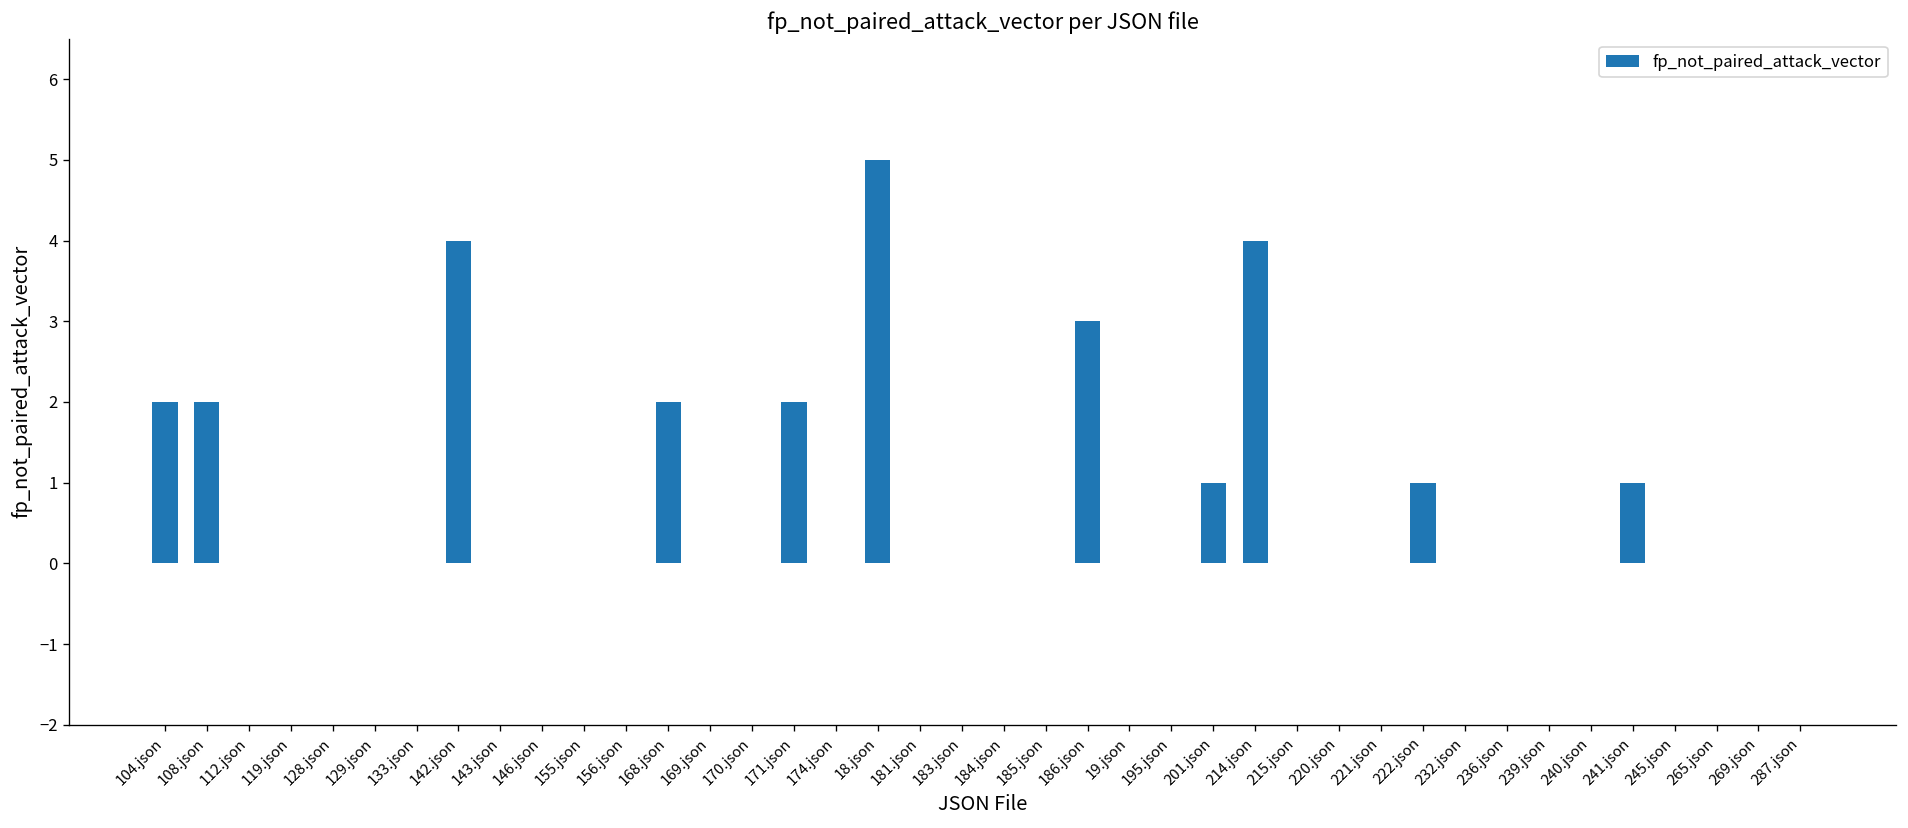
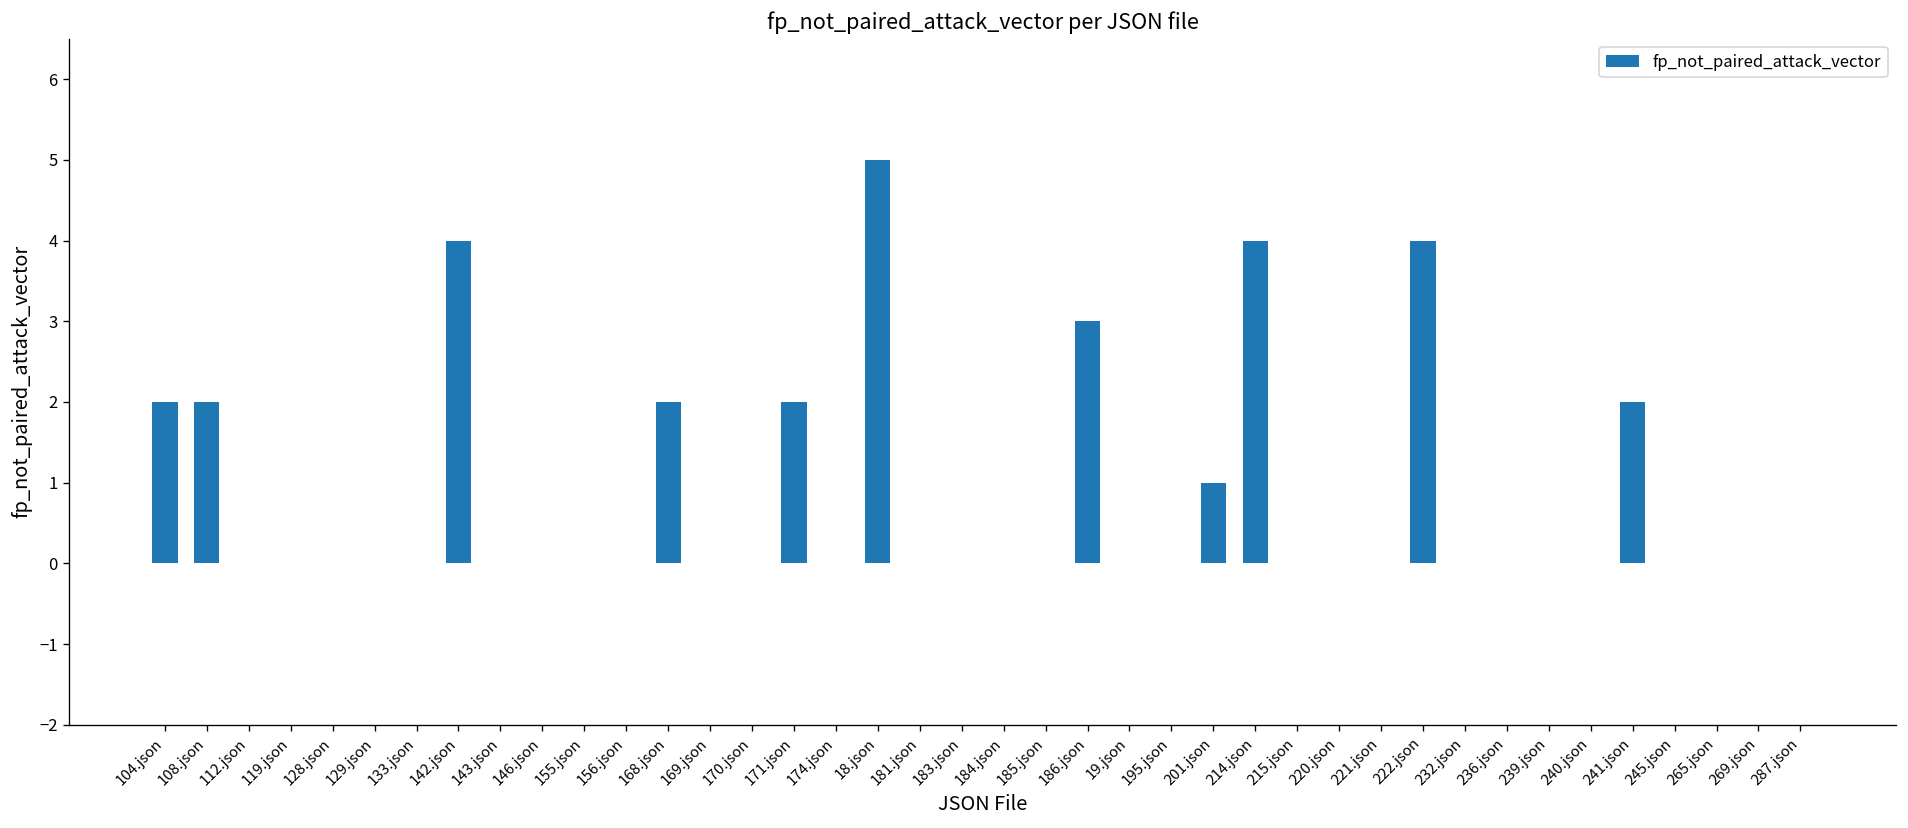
  {
    "104.json": 2,
    "108.json": 2,
    "112.json": 0,
    "119.json": 0,
    "128.json": 0,
    "129.json": 0,
    "133.json": 0,
    "142.json": 4,
    "143.json": 0,
    "146.json": 0,
    "155.json": 0,
    "156.json": 0,
    "168.json": 2,
    "169.json": 0,
    "170.json": 0,
    "171.json": 2,
    "174.json": 0,
    "18.json": 5,
    "181.json": 0,
    "183.json": 0,
    "184.json": 0,
    "185.json": 0,
    "186.json": 3,
    "19.json": 0,
    "195.json": 0,
    "201.json": 1,
    "214.json": 4,
    "215.json": 0,
    "220.json": 0,
    "221.json": 0,
-   "222.json": 1,
+   "222.json": 4,
    "232.json": 0,
    "236.json": 0,
    "239.json": 0,
    "240.json": 0,
-   "241.json": 1,
+   "241.json": 2,
    "245.json": 0,
    "265.json": 0,
    "269.json": 0,
    "287.json": 0
  }
